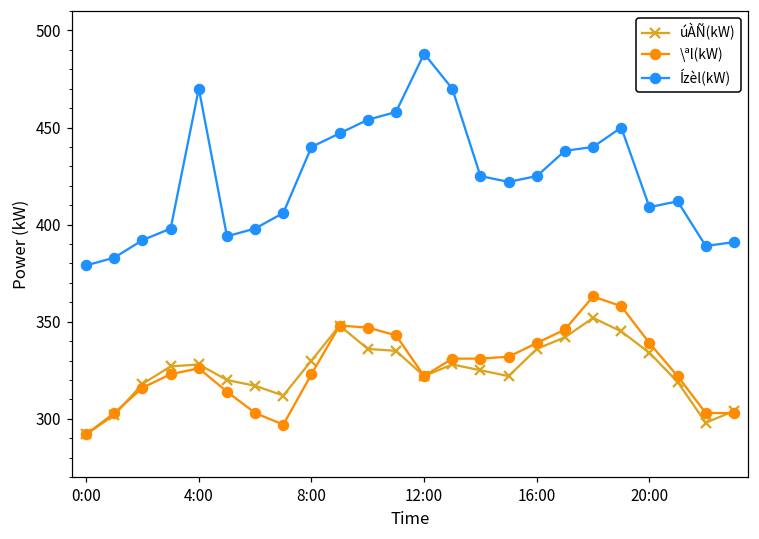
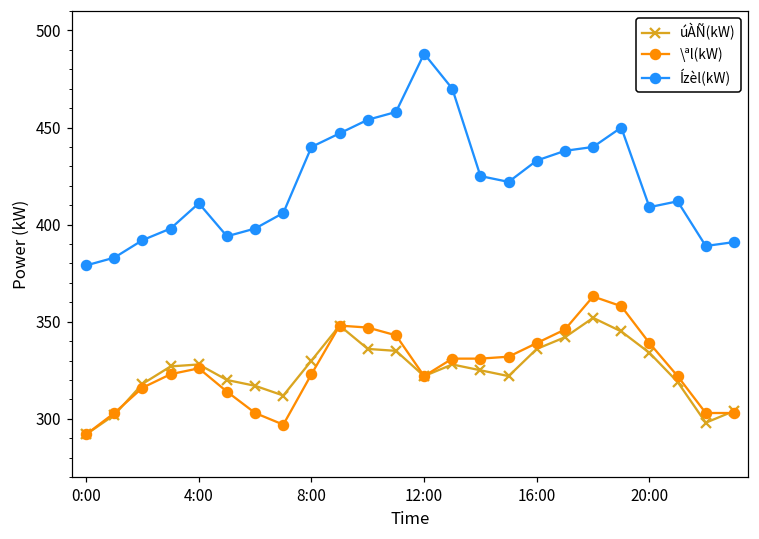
  {
    "Ízèl(kW)": {
      "0:00": 379,
-     "4:00": 470,
+     "4:00": 411,
      "8:00": 440,
      "12:00": 488,
-     "16:00": 425,
+     "16:00": 433,
      "20:00": 409
    }
  }
